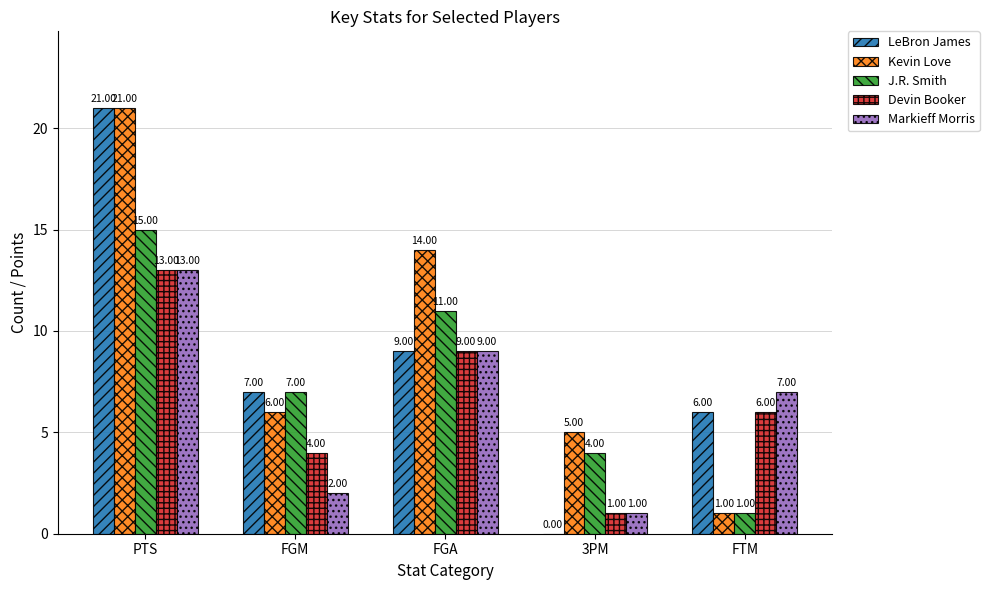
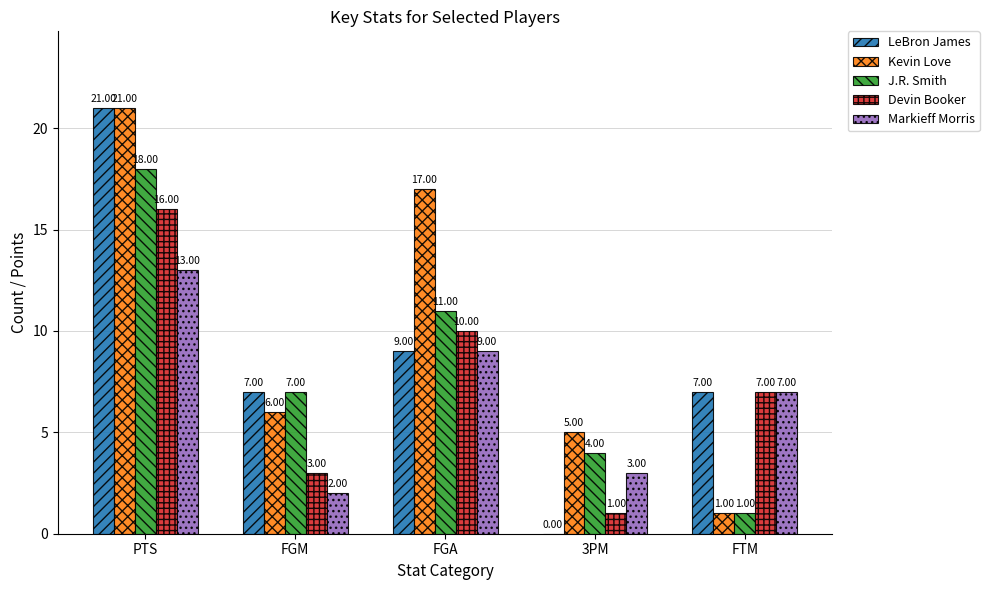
  {
    "LeBron James": {
      "FGM": 7.00,
      "FGA": 9.00,
      "3PM": 0.00,
-     "FTM": 6.00
+     "FTM": 7.00
    },
    "Kevin Love": {
      "FGM": 6.00,
-     "FGA": 14.00,
+     "FGA": 17.00,
      "3PM": 5.00,
      "FTM": 1.00
    },
    "J.R. Smith": {
-     "PTS": 15.00,
+     "PTS": 18.00,
      "FGM": 7.00,
      "FGA": 11.00,
      "3PM": 4.00,
      "FTM": 1.00
    },
    "Devin Booker": {
-     "PTS": 13.00,
-     "FGM": 4.00,
-     "FGA": 9.00,
+     "PTS": 16.00,
+     "FGM": 3.00,
+     "FGA": 10.00,
      "3PM": 1.00,
-     "FTM": 6.00
+     "FTM": 7.00
    },
    "Markieff Morris": {
      "FGM": 2.00,
      "FGA": 9.00,
-     "3PM": 1.00,
+     "3PM": 3.00,
      "FTM": 7.00
    }
  }
